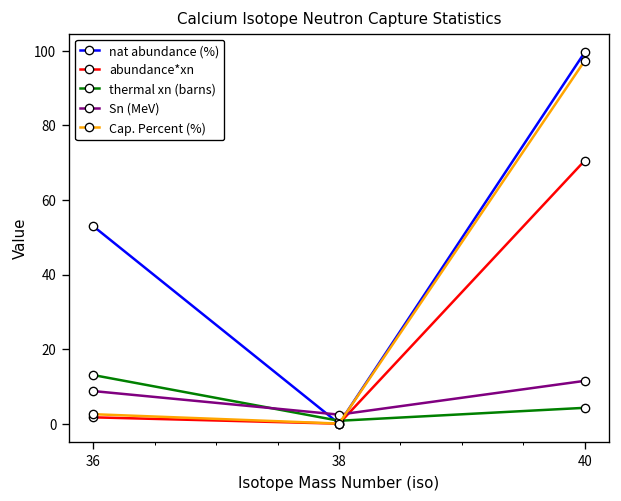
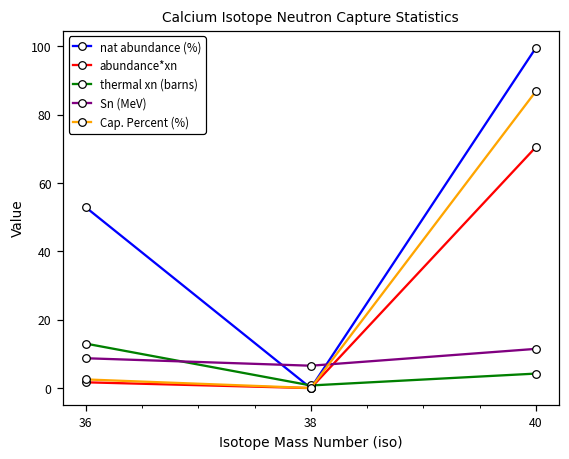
  {
    "nat abundance (%)": {
      "36": 53,
      "40": 100
    },
    "abundance*xn": {
      "36": 2,
      "40": 71
    },
    "thermal xn (barns)": {
      "36": 13,
      "40": 4
    },
    "Sn (MeV)": {
      "36": 9,
-     "38": 2,
+     "38": 7,
      "40": 12
    },
    "Cap. Percent (%)": {
      "36": 3,
-     "40": 97
+     "40": 87
    }
  }
